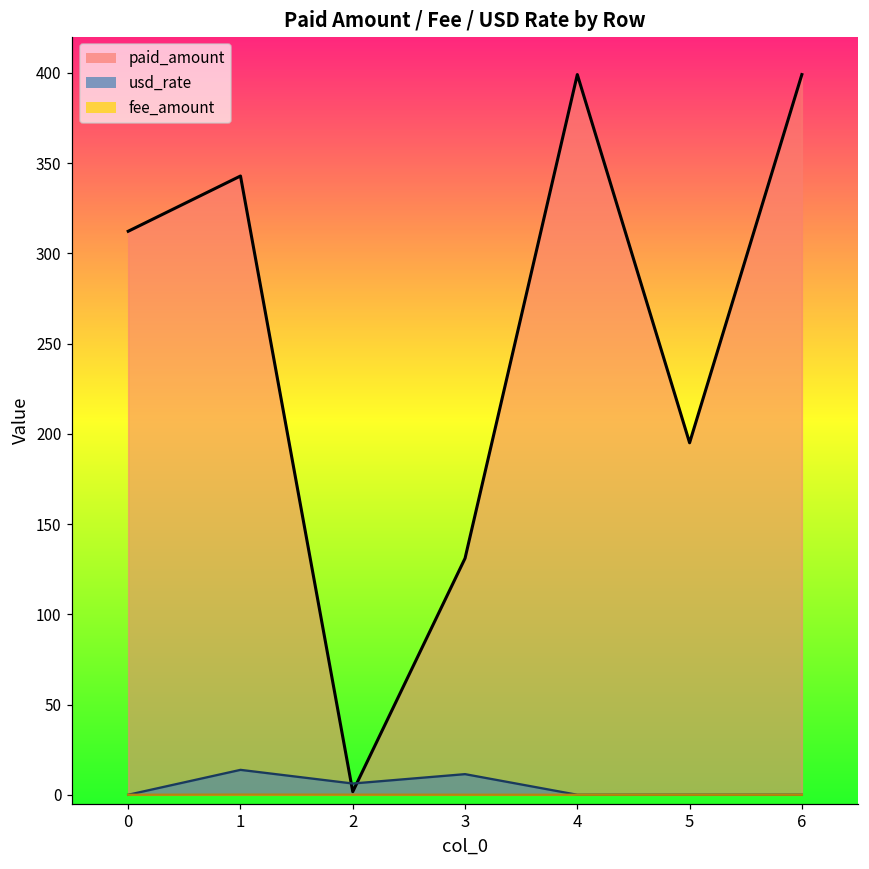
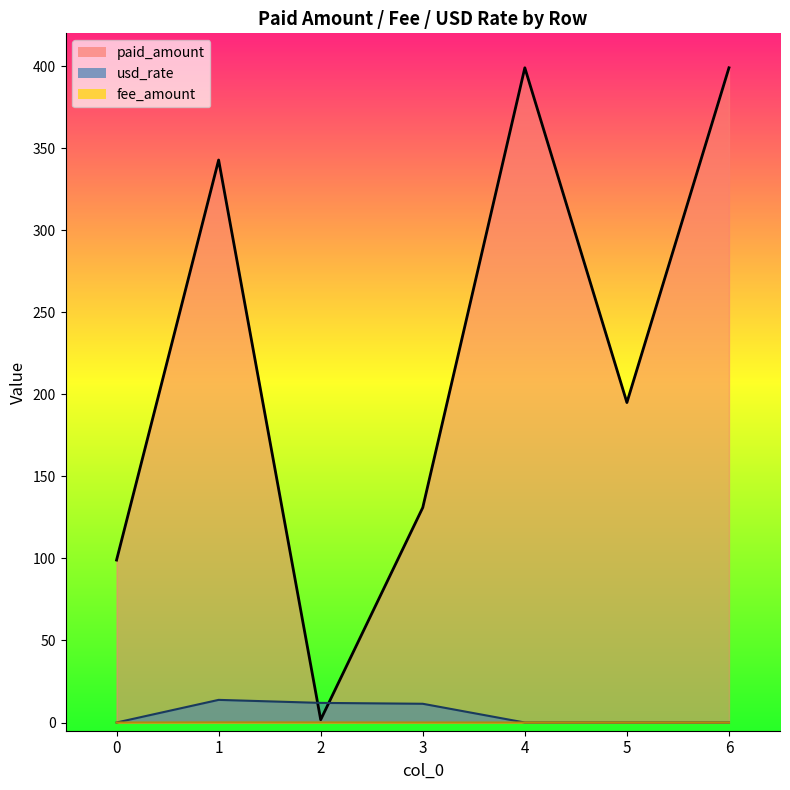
  {
    "paid_amount": {
-     "0": 312,
+     "0": 99,
      "1": 343,
      "2": 2,
      "3": 131,
      "4": 399,
      "5": 195,
      "6": 399
    },
    "usd_rate": {
      "1": 14,
-     "2": 6,
+     "2": 12,
      "3": 11
    },
    "fee_amount": {
      "1": 0,
      "2": 0,
      "3": 0
    }
  }
